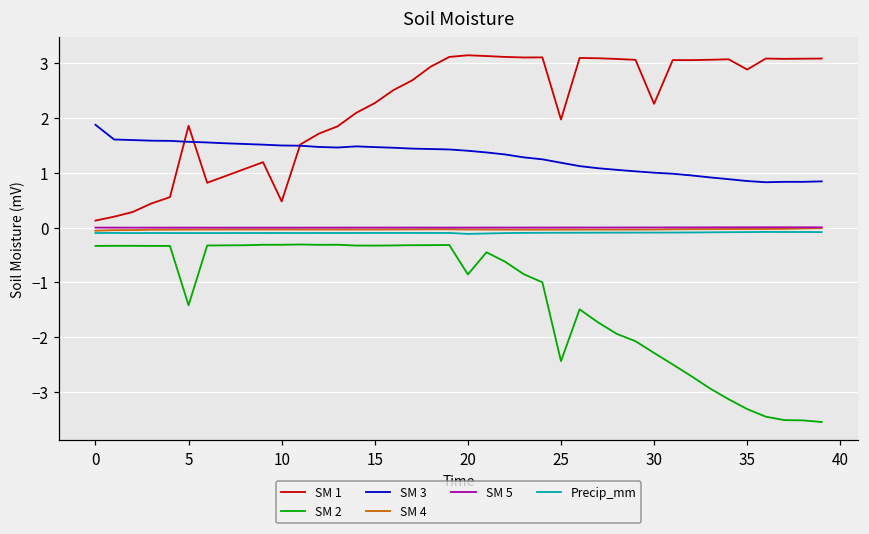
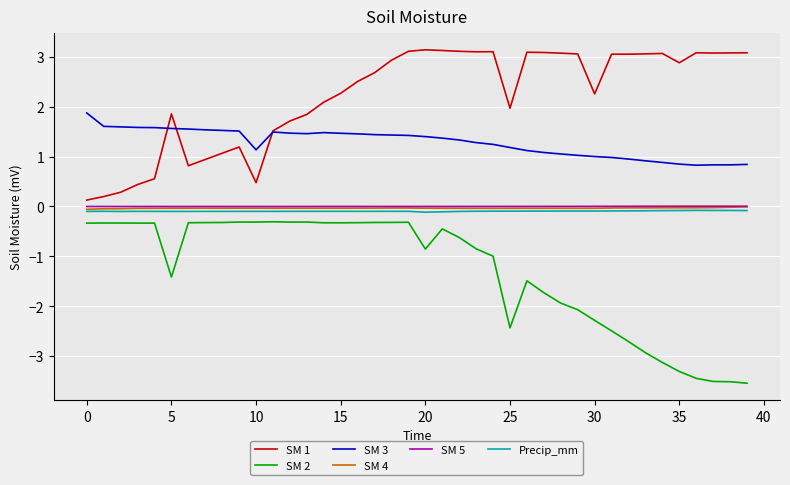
  {
    "SM 1": {
      "0": 0.1,
      "5": 1.9,
      "10": 0.5,
      "15": 2.3,
      "20": 3.1,
      "25": 2.0,
      "30": 2.3,
      "35": 2.9
    },
    "SM 2": {
      "0": -0.3,
      "5": -1.4,
      "10": -0.3,
      "15": -0.3,
      "20": -0.9,
      "25": -2.4,
      "30": -2.3,
      "35": -3.3
    },
    "SM 3": {
      "0": 1.9,
      "5": 1.6,
-     "10": 1.5,
+     "10": 1.1,
      "15": 1.5,
      "20": 1.4,
      "25": 1.2,
      "30": 1.0,
      "35": 0.8
    },
    "SM 5": {
      "0": 0.0
    },
    "Precip_mm": {
      "5": -0.1,
      "10": -0.1,
      "15": -0.1,
      "20": -0.1,
      "25": -0.1,
      "30": -0.1,
      "35": -0.1
    }
  }
